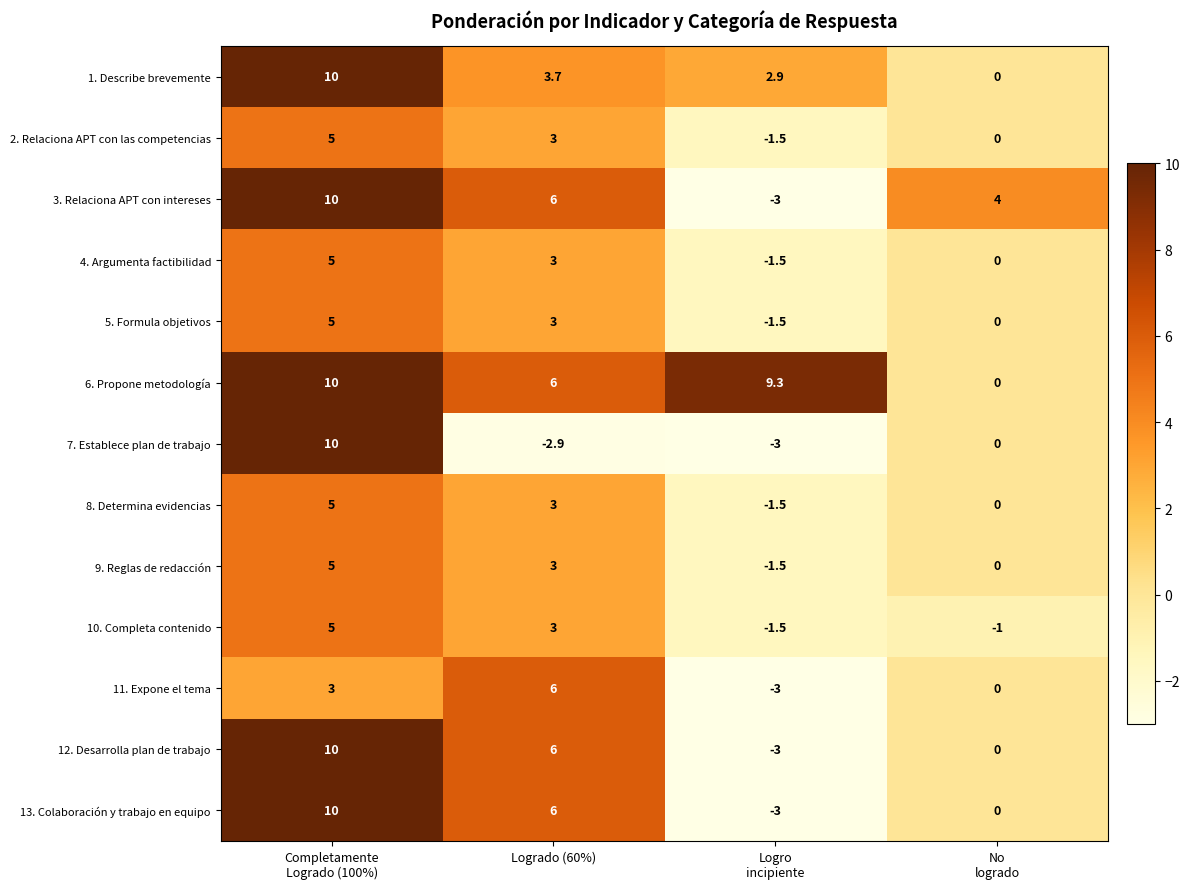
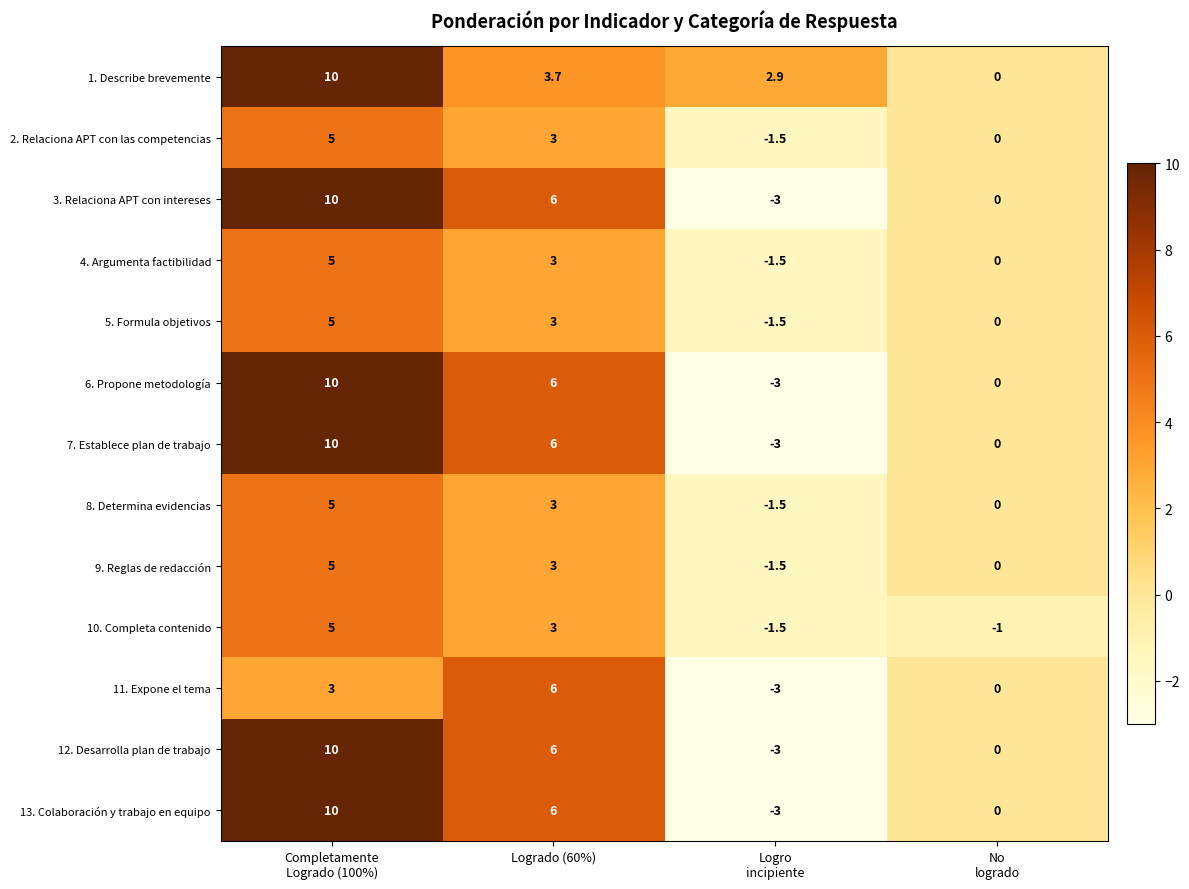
  {
    "1. Describe brevemente": {
      "Completamente Logrado (100%)": 10,
      "Logrado (60%)": 3.7,
      "Logro incipiente": 2.9,
      "No logrado": 0
    },
    "2. Relaciona APT con las competencias": {
      "Completamente Logrado (100%)": 5,
      "Logrado (60%)": 3,
      "Logro incipiente": -1.5,
      "No logrado": 0
    },
    "3. Relaciona APT con intereses": {
      "Completamente Logrado (100%)": 10,
      "Logrado (60%)": 6,
      "Logro incipiente": -3,
-     "No logrado": 4
+     "No logrado": 0
    },
    "4. Argumenta factibilidad": {
      "Completamente Logrado (100%)": 5,
      "Logrado (60%)": 3,
      "Logro incipiente": -1.5,
      "No logrado": 0
    },
    "5. Formula objetivos": {
      "Completamente Logrado (100%)": 5,
      "Logrado (60%)": 3,
      "Logro incipiente": -1.5,
      "No logrado": 0
    },
    "6. Propone metodología": {
      "Completamente Logrado (100%)": 10,
      "Logrado (60%)": 6,
-     "Logro incipiente": 9.3,
+     "Logro incipiente": -3,
      "No logrado": 0
    },
    "7. Establece plan de trabajo": {
      "Completamente Logrado (100%)": 10,
-     "Logrado (60%)": -2.9,
+     "Logrado (60%)": 6,
      "Logro incipiente": -3,
      "No logrado": 0
    },
    "8. Determina evidencias": {
      "Completamente Logrado (100%)": 5,
      "Logrado (60%)": 3,
      "Logro incipiente": -1.5,
      "No logrado": 0
    },
    "9. Reglas de redacción": {
      "Completamente Logrado (100%)": 5,
      "Logrado (60%)": 3,
      "Logro incipiente": -1.5,
      "No logrado": 0
    },
    "10. Completa contenido": {
      "Completamente Logrado (100%)": 5,
      "Logrado (60%)": 3,
      "Logro incipiente": -1.5,
      "No logrado": -1
    },
    "11. Expone el tema": {
      "Completamente Logrado (100%)": 3,
      "Logrado (60%)": 6,
      "Logro incipiente": -3,
      "No logrado": 0
    },
    "12. Desarrolla plan de trabajo": {
      "Completamente Logrado (100%)": 10,
      "Logrado (60%)": 6,
      "Logro incipiente": -3,
      "No logrado": 0
    },
    "13. Colaboración y trabajo en equipo": {
      "Completamente Logrado (100%)": 10,
      "Logrado (60%)": 6,
      "Logro incipiente": -3,
      "No logrado": 0
    }
  }
